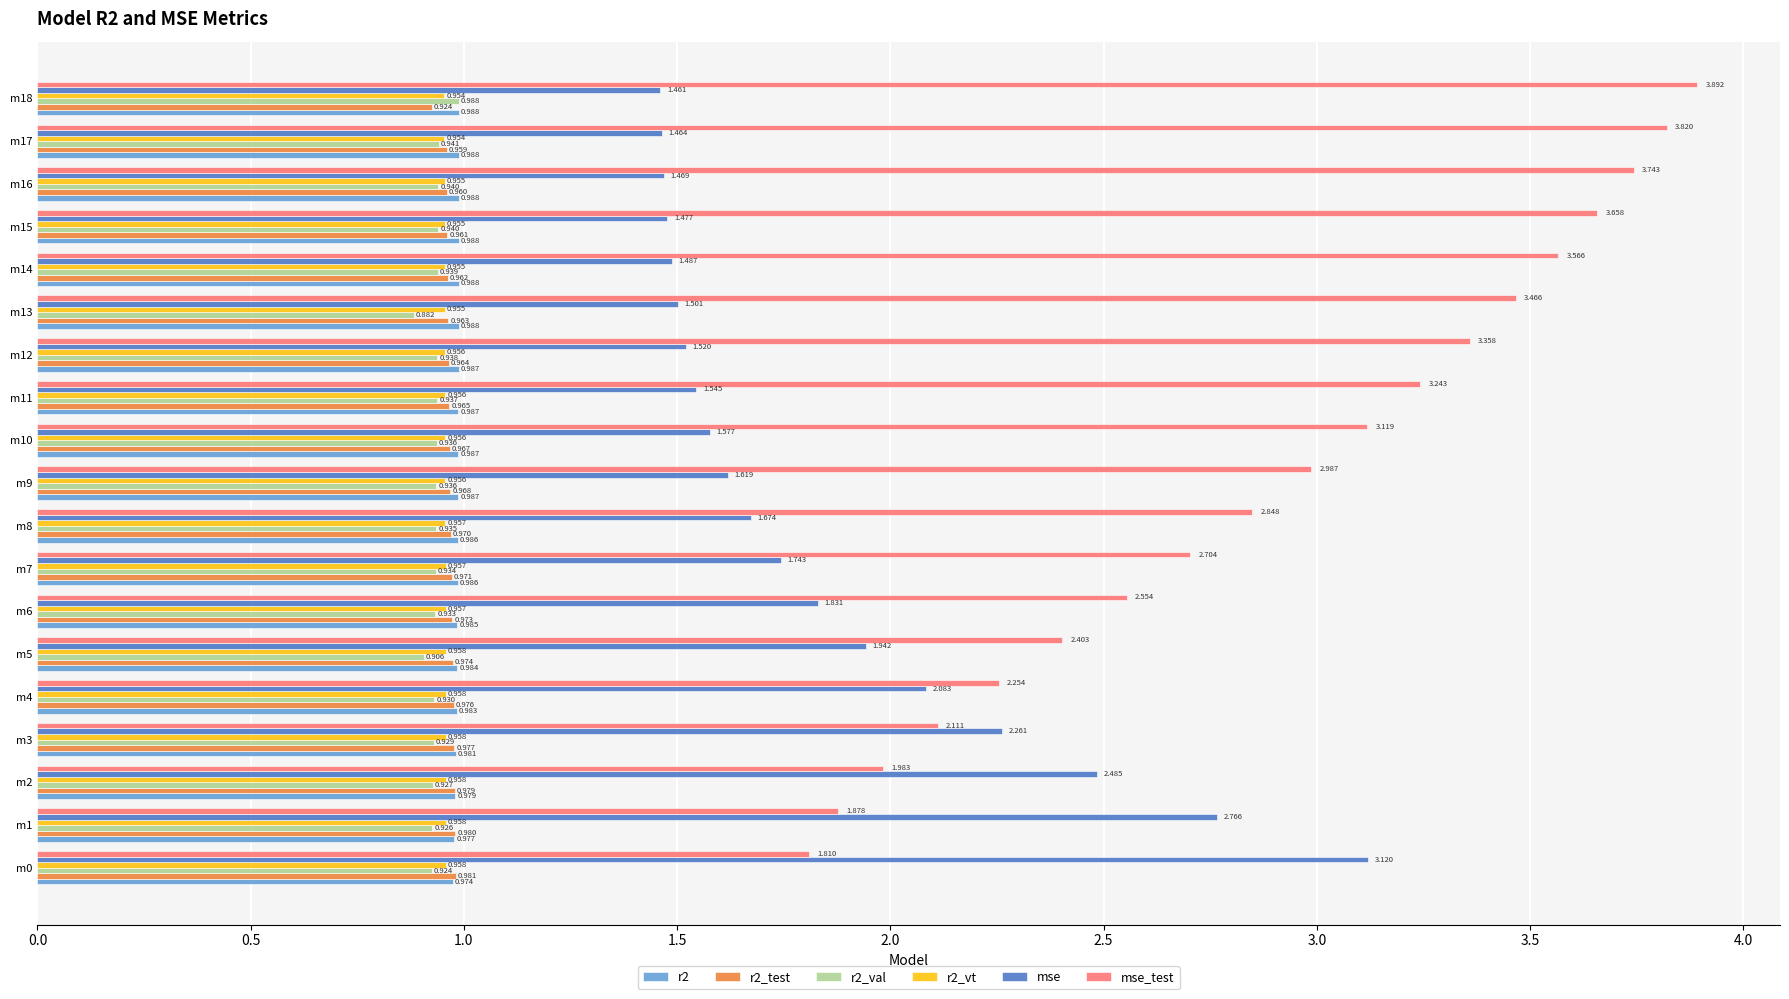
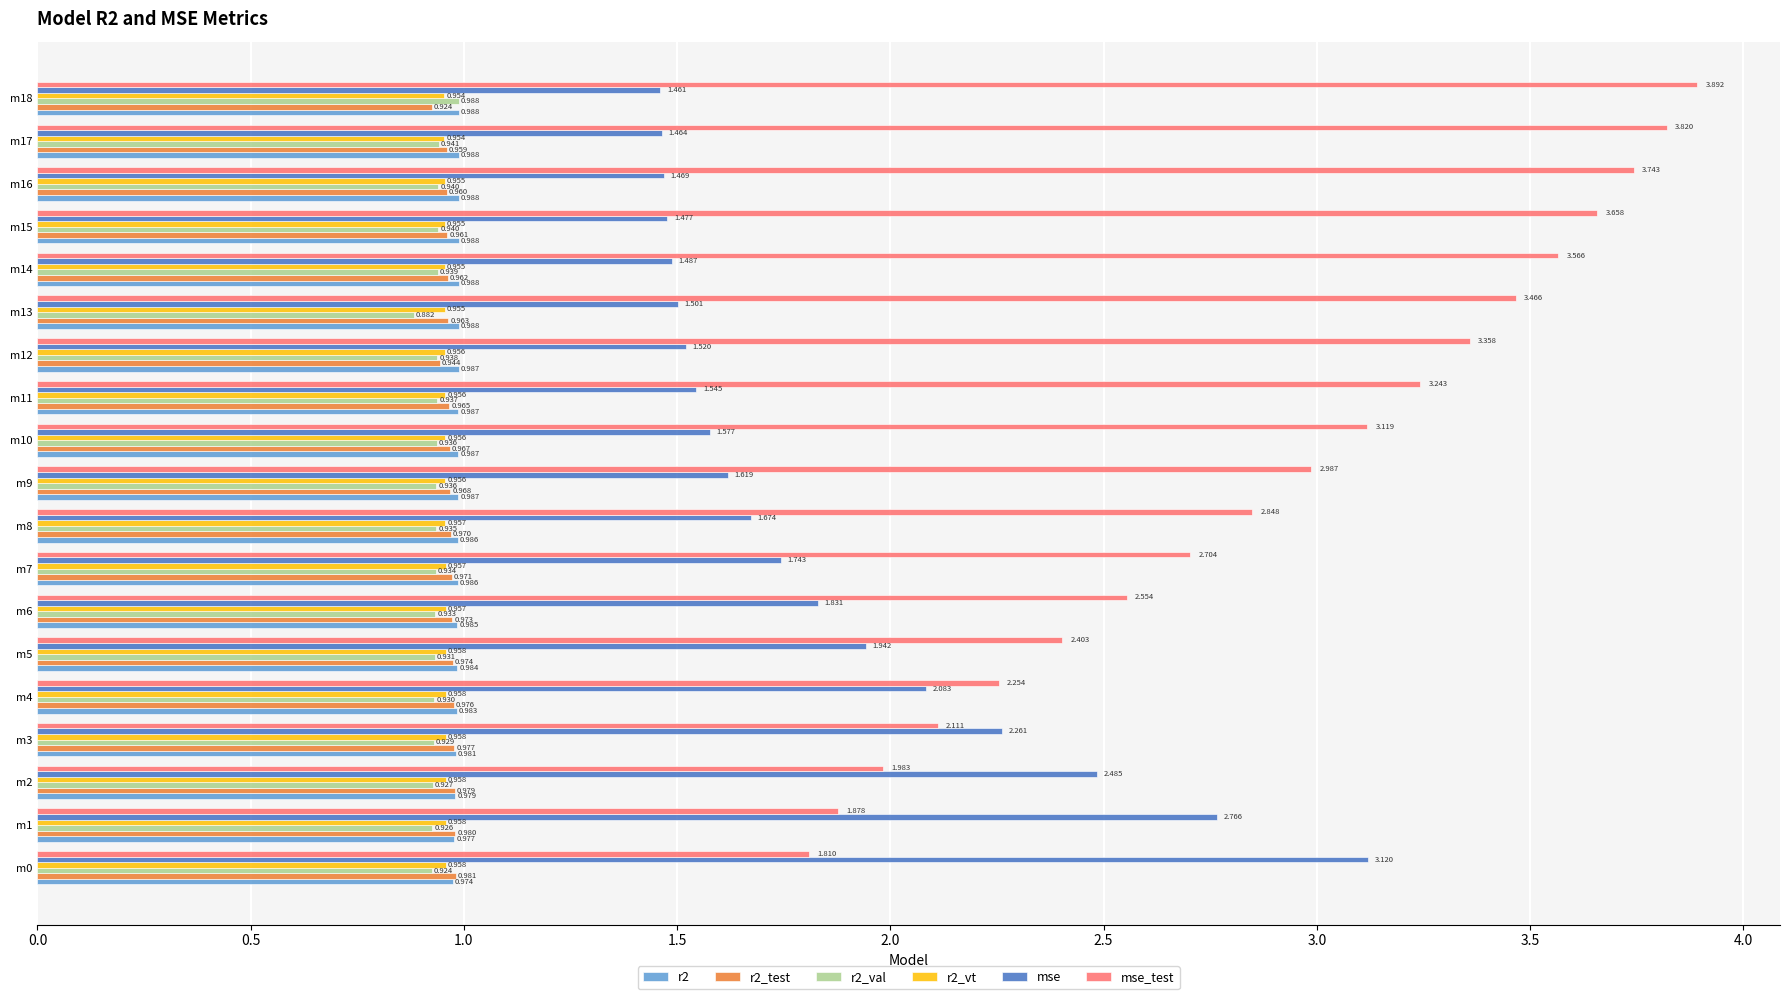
  {
    "r2_test": {
      "m18": 0.924,
      "m14": 0.962,
      "m13": 0.963,
-     "m12": 0.964
+     "m12": 0.944
    },
    "r2_val": {
      "m18": 0.988,
      "m13": 0.882,
      "m7": 0.934,
      "m6": 0.933,
-     "m5": 0.906,
+     "m5": 0.931,
      "m4": 0.930,
      "m3": 0.929,
      "m2": 0.927,
      "m1": 0.926,
      "m0": 0.924
    },
    "r2_vt": {
      "m18": 0.954,
      "m13": 0.955,
      "m6": 0.957,
      "m5": 0.958,
      "m4": 0.958,
      "m3": 0.958,
      "m2": 0.958,
      "m1": 0.958,
      "m0": 0.958
    },
    "mse_test": {
      "m18": 3.892,
      "m17": 3.820,
      "m16": 3.743,
      "m15": 3.658,
      "m14": 3.566,
      "m13": 3.466,
      "m12": 3.358,
      "m11": 3.243,
      "m10": 3.119,
      "m9": 2.987,
      "m8": 2.848,
      "m7": 2.704,
      "m6": 2.554,
      "m5": 2.403,
      "m4": 2.254,
      "m3": 2.111,
      "m2": 1.983,
      "m1": 1.878,
      "m0": 1.810
    }
  }
